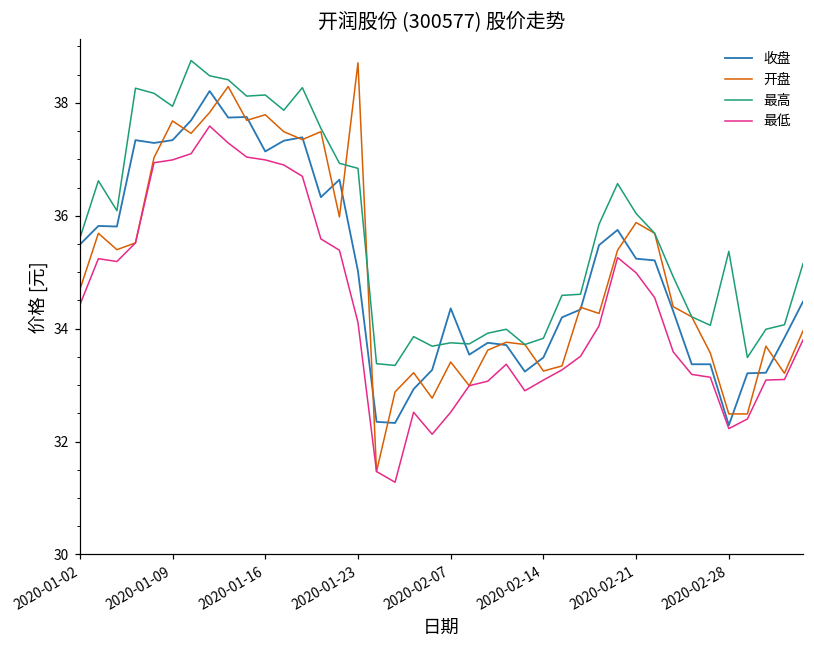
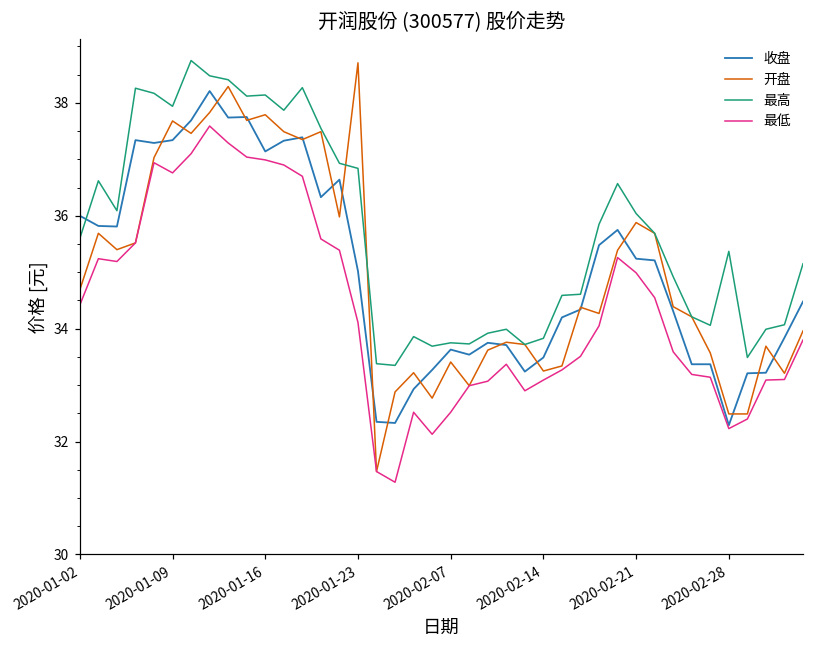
  {
    "收盘": {
-     "2020-01-02": 35.5,
+     "2020-01-02": 36.0,
      "2020-01-09": 37.3,
      "2020-01-16": 37.1,
      "2020-01-23": 35.0,
-     "2020-02-07": 34.4,
+     "2020-02-07": 33.6,
      "2020-02-14": 33.5,
      "2020-02-21": 35.2,
      "2020-02-28": 32.3
    },
    "开盘": {
      "2020-01-02": 34.7,
      "2020-01-09": 37.7,
      "2020-01-16": 37.8,
      "2020-01-23": 38.7,
      "2020-02-07": 33.4,
      "2020-02-14": 33.3,
      "2020-02-21": 35.9,
      "2020-02-28": 32.5
    },
    "最高": {
      "2020-01-02": 35.6,
      "2020-01-09": 37.9,
      "2020-01-16": 38.1,
      "2020-01-23": 36.8,
      "2020-02-07": 33.8,
      "2020-02-14": 33.8,
      "2020-02-21": 36.0,
      "2020-02-28": 35.4
    },
    "最低": {
      "2020-01-02": 34.4,
-     "2020-01-09": 37.0,
+     "2020-01-09": 36.8,
      "2020-01-16": 37.0,
      "2020-01-23": 34.1,
      "2020-02-07": 32.5,
      "2020-02-14": 33.1,
      "2020-02-21": 35.0,
      "2020-02-28": 32.2
    }
  }
